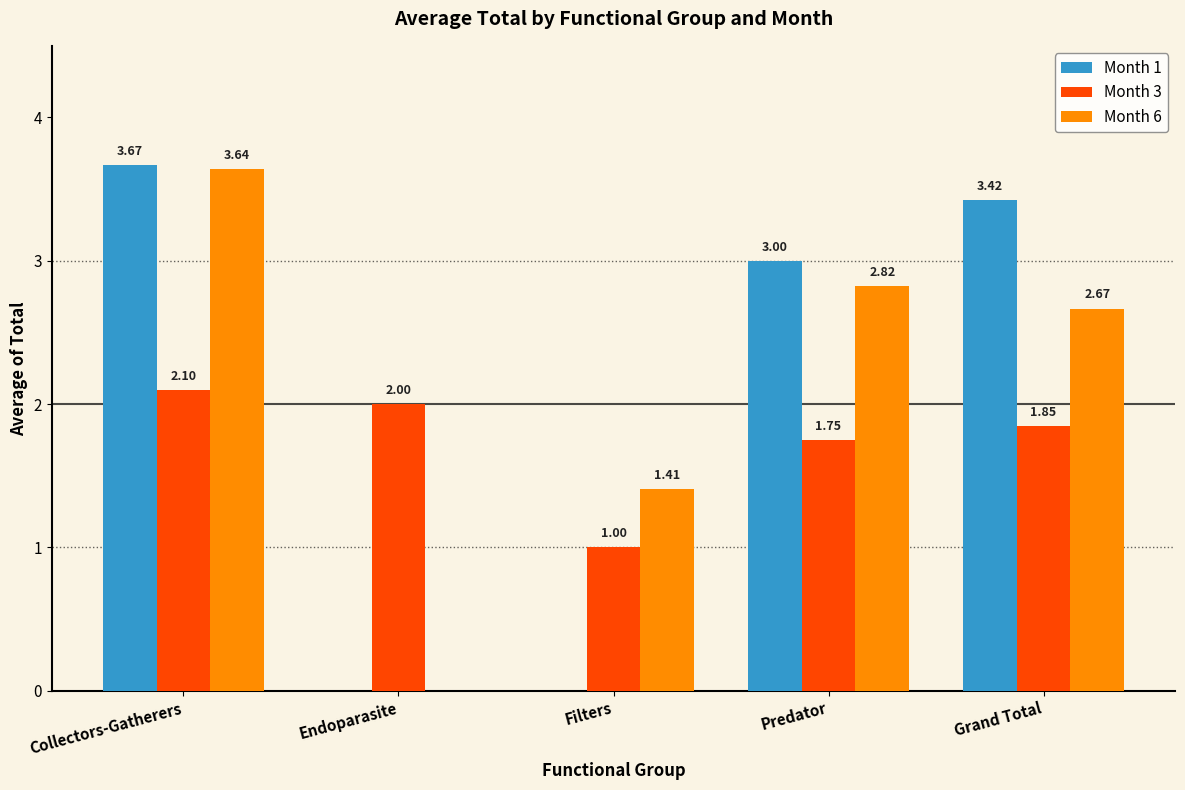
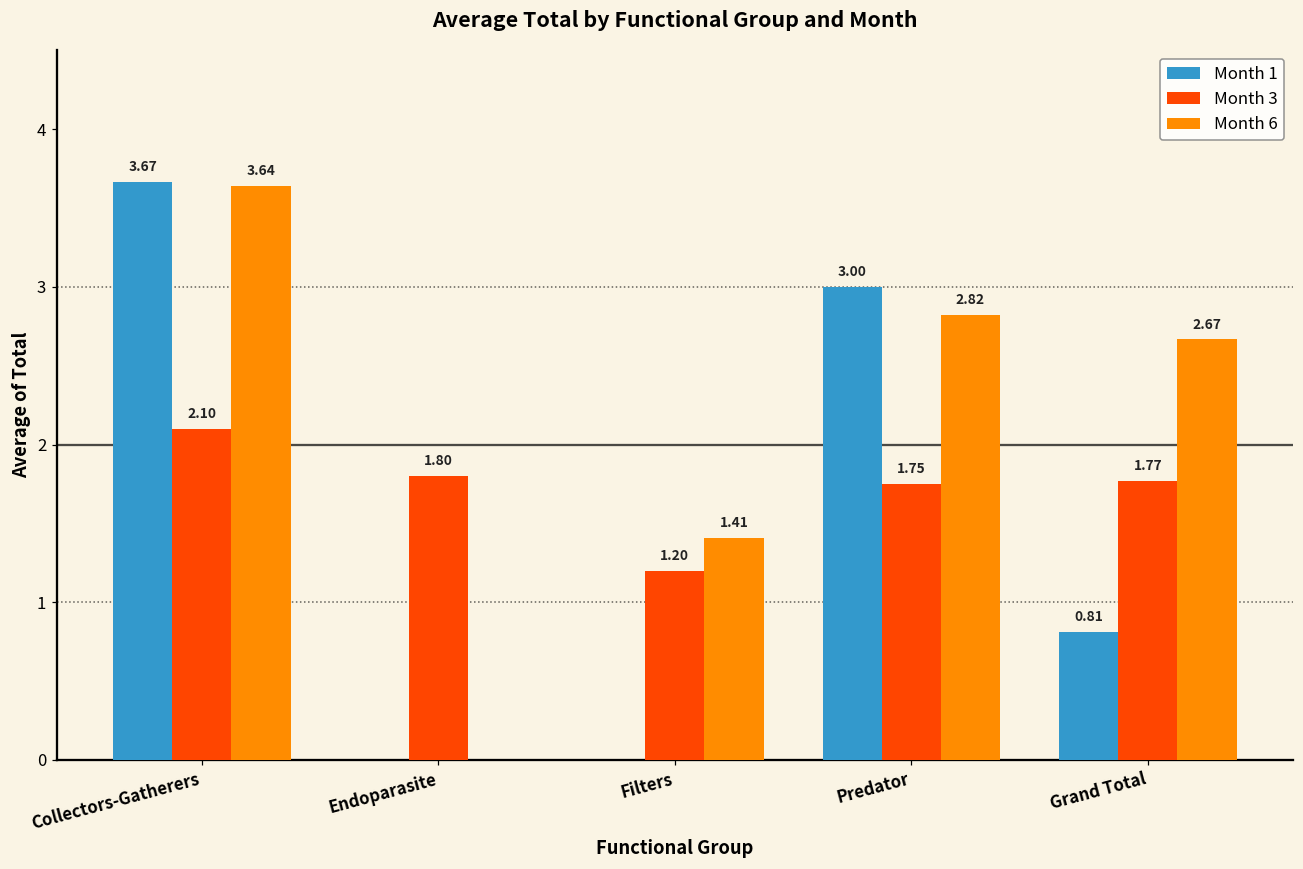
  {
    "Month 1": {
      "Collectors-Gatherers": 3.67,
      "Predator": 3.00,
-     "Grand Total": 3.42
+     "Grand Total": 0.81
    },
    "Month 3": {
      "Collectors-Gatherers": 2.10,
-     "Endoparasite": 2.00,
-     "Filters": 1.00,
+     "Endoparasite": 1.80,
+     "Filters": 1.20,
      "Predator": 1.75,
-     "Grand Total": 1.85
+     "Grand Total": 1.77
    },
    "Month 6": {
      "Collectors-Gatherers": 3.64,
      "Filters": 1.41,
      "Predator": 2.82,
      "Grand Total": 2.67
    }
  }
